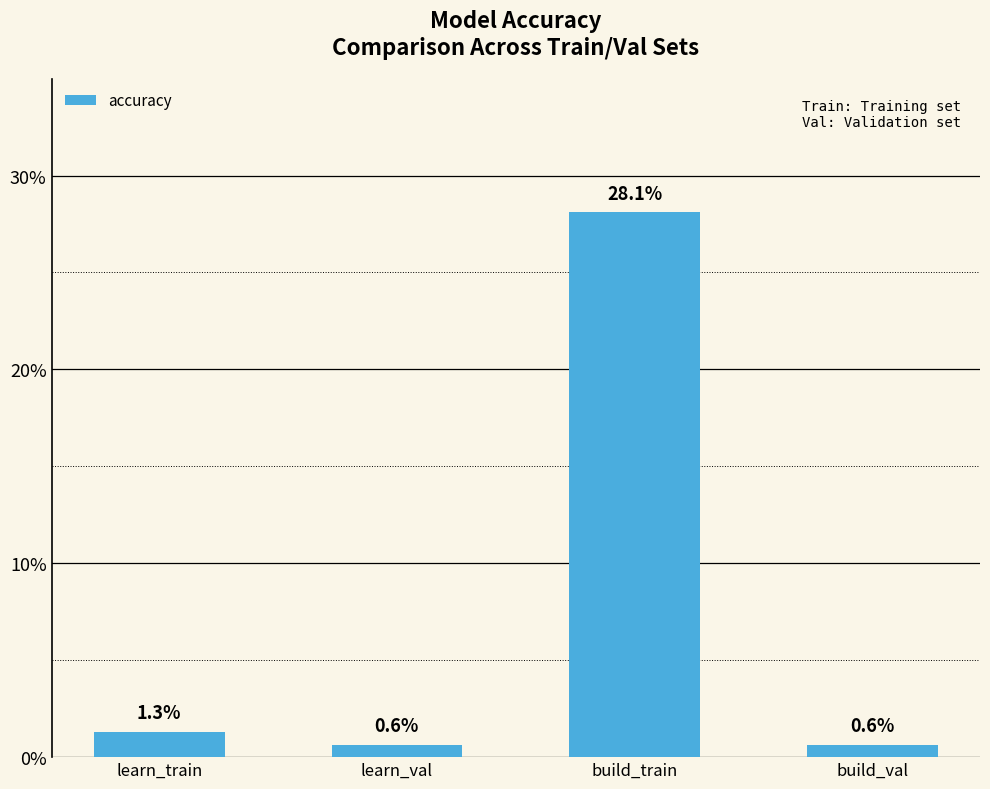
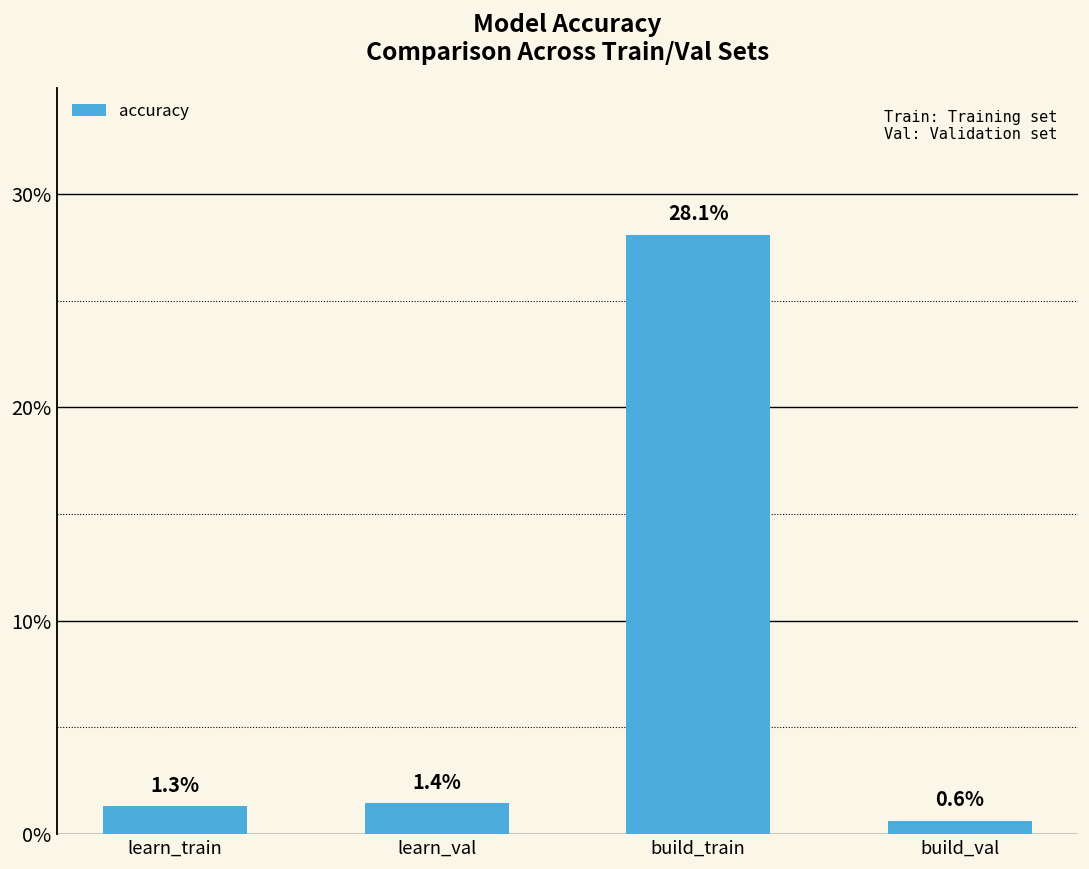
  {
    "learn_train": "1.3%",
-   "learn_val": "0.6%",
+   "learn_val": "1.4%",
    "build_train": "28.1%",
    "build_val": "0.6%"
  }
